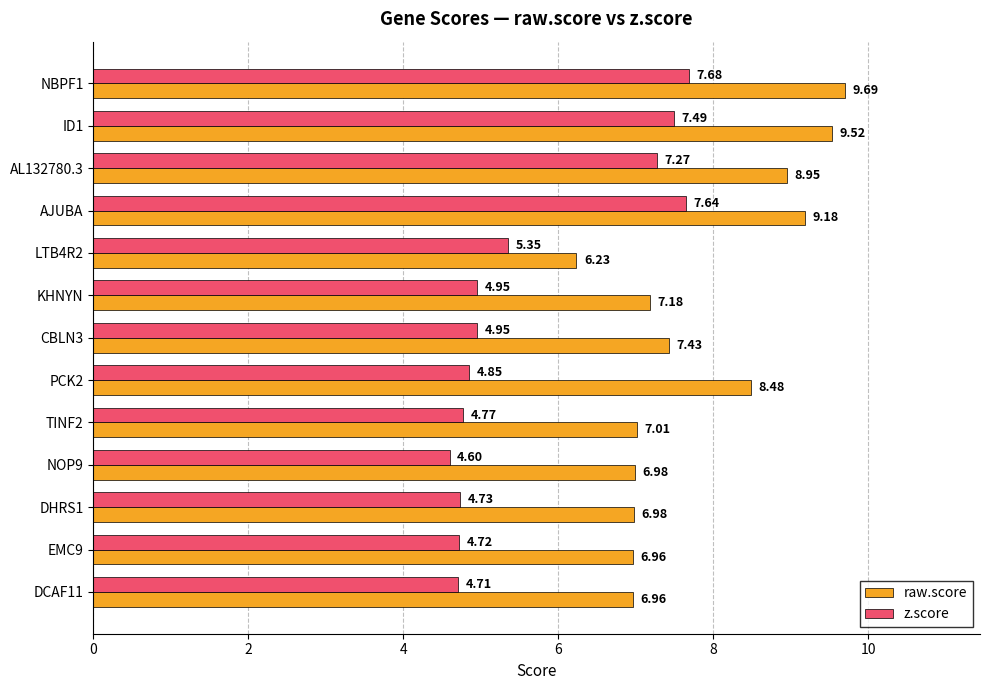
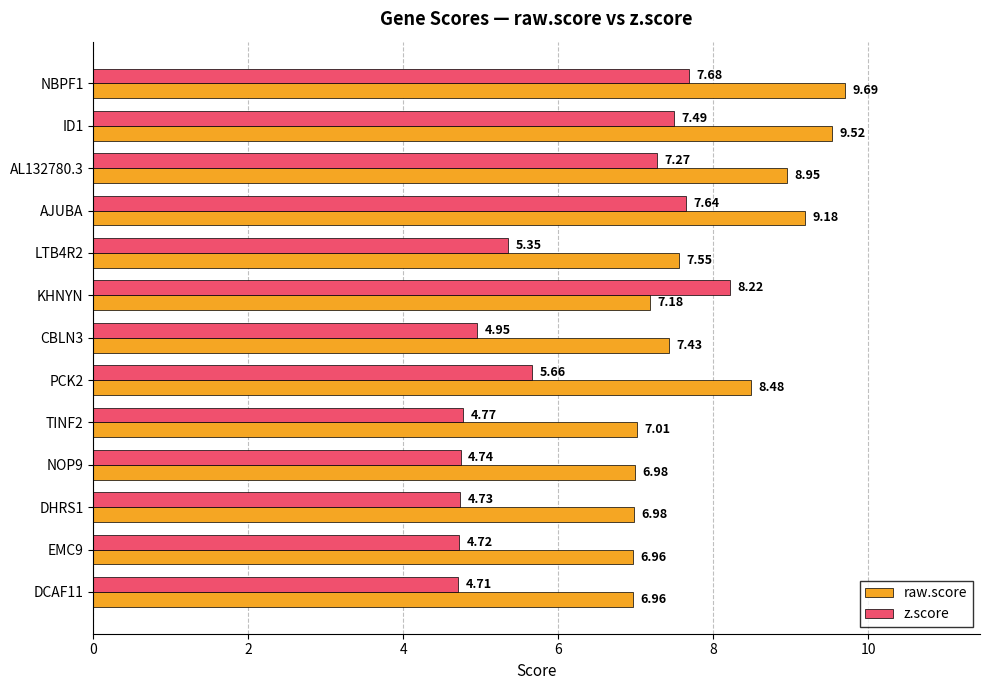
  {
    "raw.score": {
      "NBPF1": 9.69,
      "ID1": 9.52,
      "AL132780.3": 8.95,
      "AJUBA": 9.18,
-     "LTB4R2": 6.23,
+     "LTB4R2": 7.55,
      "KHNYN": 7.18,
      "CBLN3": 7.43,
      "PCK2": 8.48,
      "TINF2": 7.01,
      "NOP9": 6.98,
      "DHRS1": 6.98,
      "EMC9": 6.96,
      "DCAF11": 6.96
    },
    "z.score": {
      "NBPF1": 7.68,
      "ID1": 7.49,
      "AL132780.3": 7.27,
      "AJUBA": 7.64,
      "LTB4R2": 5.35,
-     "KHNYN": 4.95,
+     "KHNYN": 8.22,
      "CBLN3": 4.95,
-     "PCK2": 4.85,
+     "PCK2": 5.66,
      "TINF2": 4.77,
-     "NOP9": 4.60,
+     "NOP9": 4.74,
      "DHRS1": 4.73,
      "EMC9": 4.72,
      "DCAF11": 4.71
    }
  }
